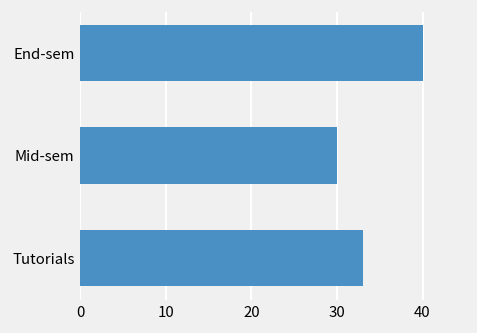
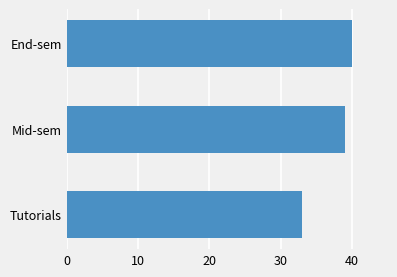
  {
    "End-sem": 40,
-   "Mid-sem": 30,
+   "Mid-sem": 39,
    "Tutorials": 33
  }
